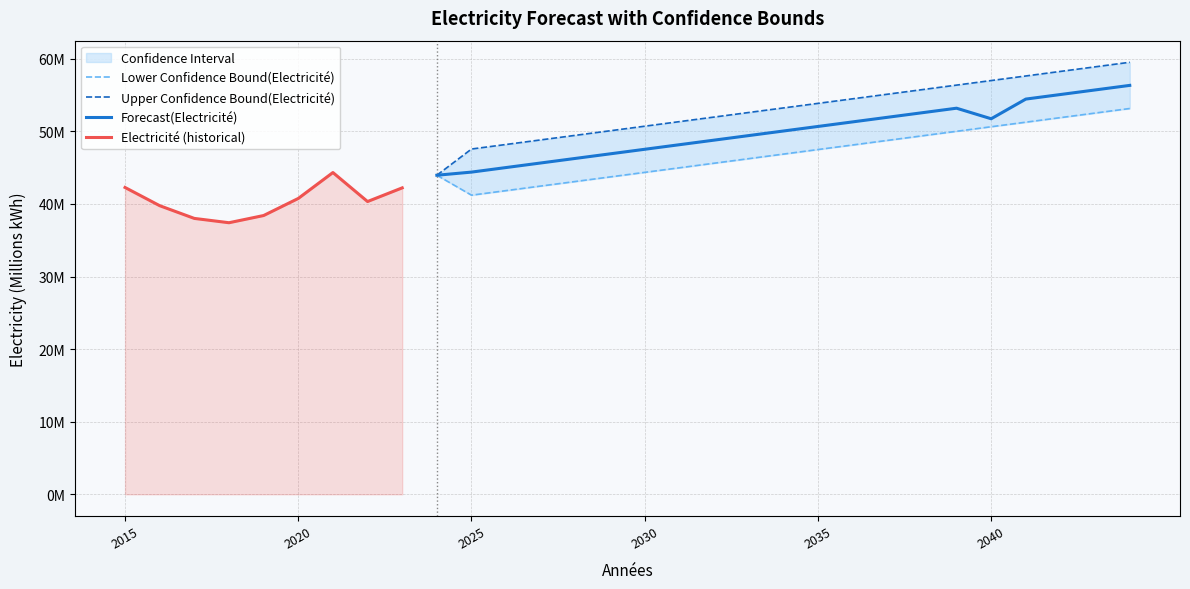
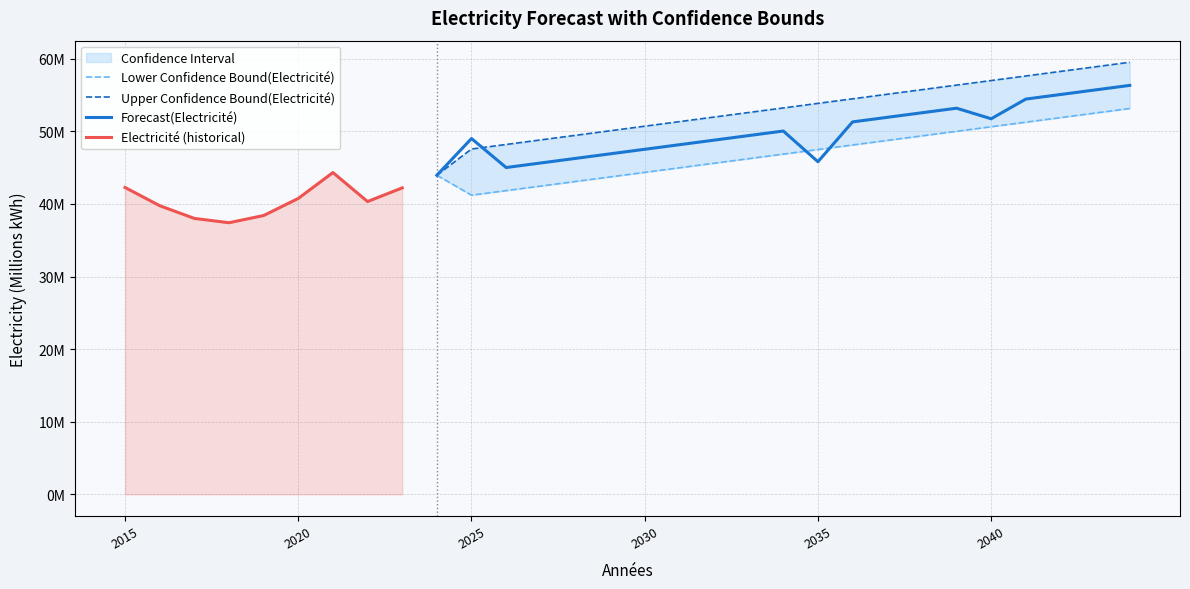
  {
    "Forecast(Electricité)": {
-     "2025": 44000000,
+     "2025": 49000000,
      "2030": 48000000,
-     "2035": 51000000,
+     "2035": 46000000,
      "2040": 52000000
    },
    "Electricité (historical)": {
      "2015": 42000000,
      "2020": 41000000
    }
  }
